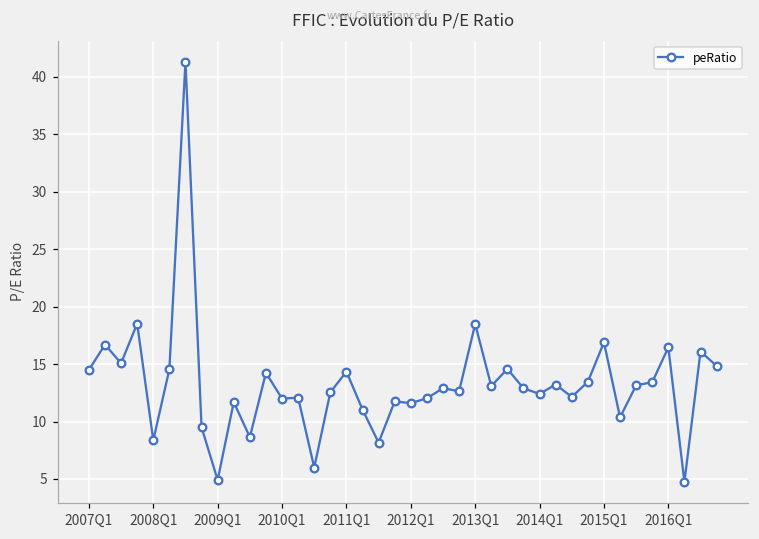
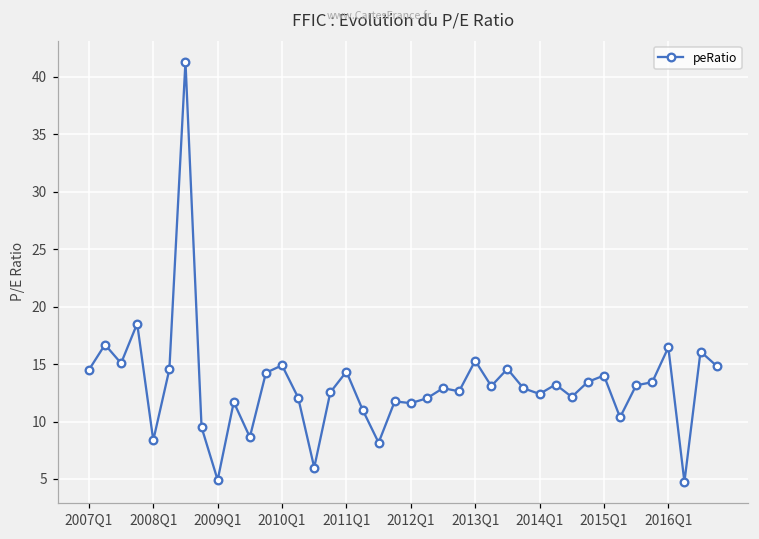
  {
    "2007Q1": 14.5,
    "2008Q1": 8.4,
    "2009Q1": 4.9,
-   "2010Q1": 12.0,
+   "2010Q1": 14.9,
    "2011Q1": 14.3,
    "2012Q1": 11.6,
-   "2013Q1": 18.5,
+   "2013Q1": 15.3,
    "2014Q1": 12.4,
-   "2015Q1": 16.9,
+   "2015Q1": 14.0,
    "2016Q1": 16.5
  }
